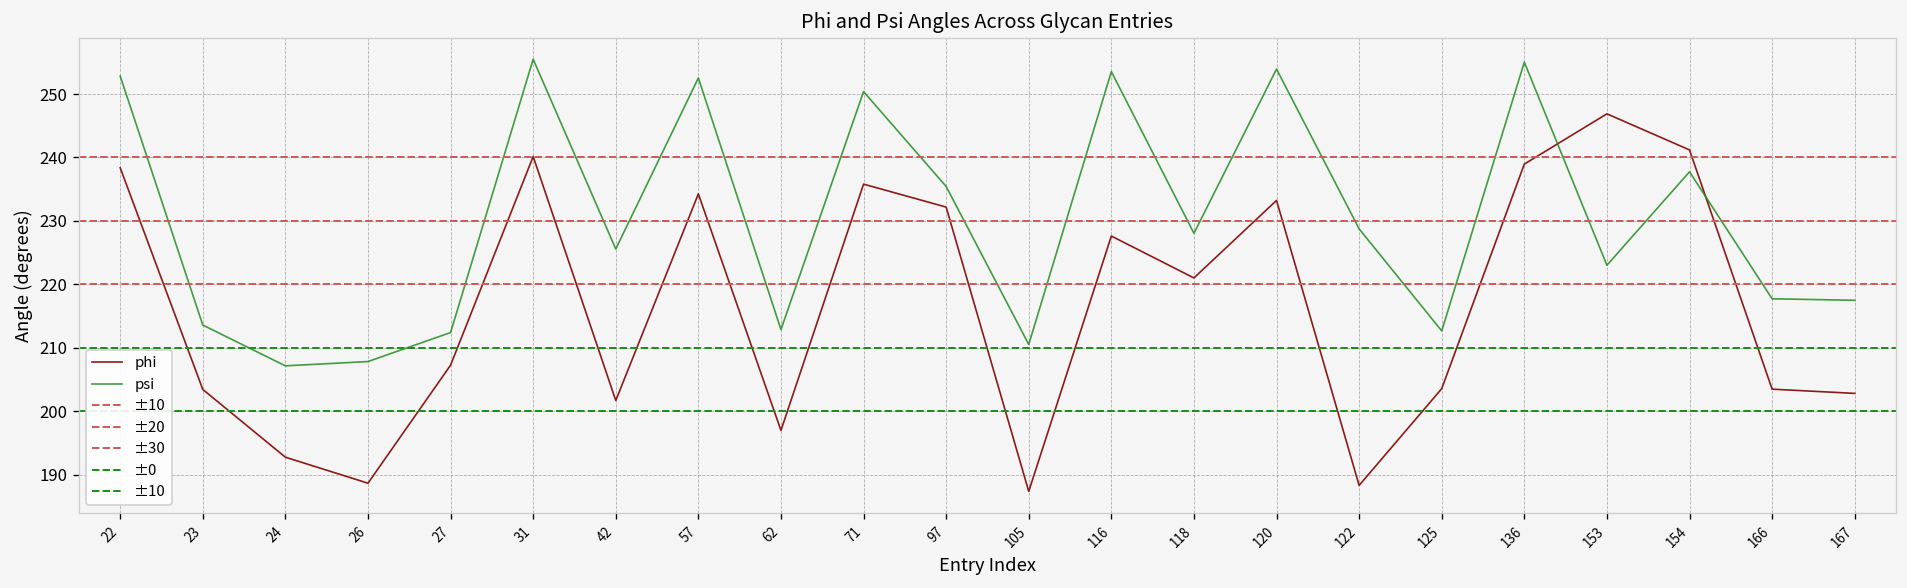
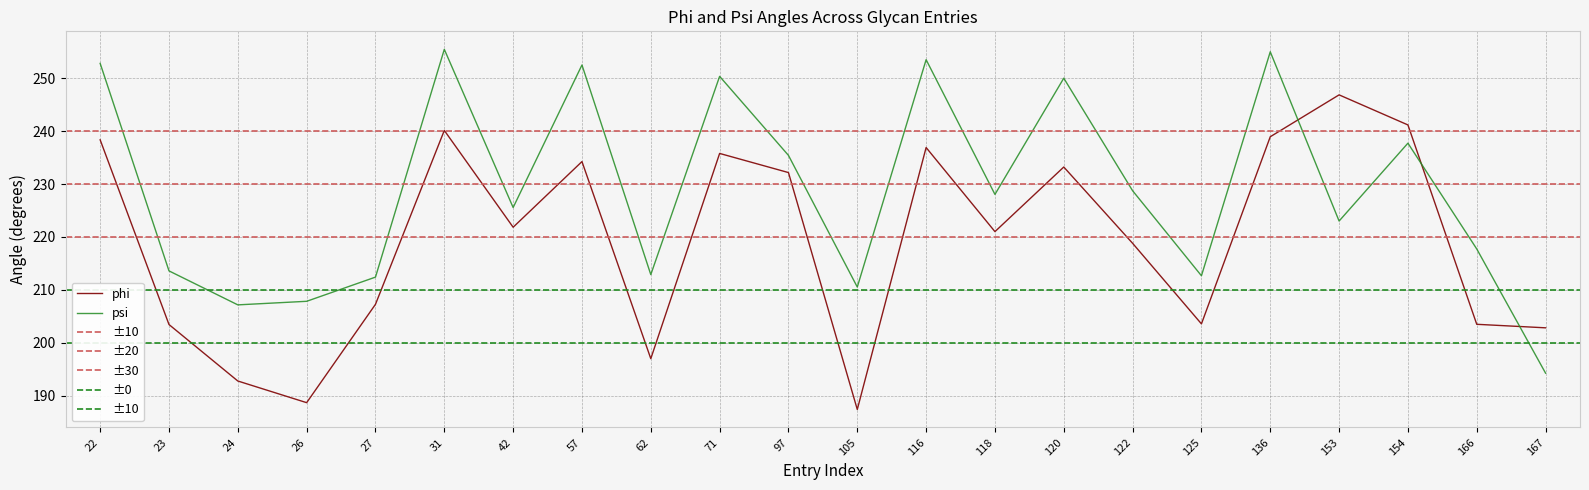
  {
    "phi": {
      "22": 238,
      "23": 203,
      "24": 193,
      "26": 189,
      "27": 207,
      "31": 240,
-     "42": 202,
+     "42": 222,
      "57": 234,
      "62": 197,
      "71": 236,
      "97": 232,
      "105": 187,
-     "116": 228,
+     "116": 237,
      "118": 221,
      "120": 233,
-     "122": 188,
+     "122": 219,
      "125": 204,
      "136": 239,
      "153": 247,
      "154": 241,
      "166": 203,
      "167": 203
    },
    "psi": {
      "22": 253,
      "23": 214,
      "24": 207,
      "26": 208,
      "27": 212,
      "31": 255,
      "42": 226,
      "57": 253,
      "62": 213,
      "71": 250,
      "97": 235,
      "105": 211,
      "116": 254,
      "118": 228,
-     "120": 254,
+     "120": 250,
      "122": 229,
      "125": 213,
      "136": 255,
      "153": 223,
      "154": 238,
      "166": 218,
-     "167": 217
+     "167": 194
    }
  }
